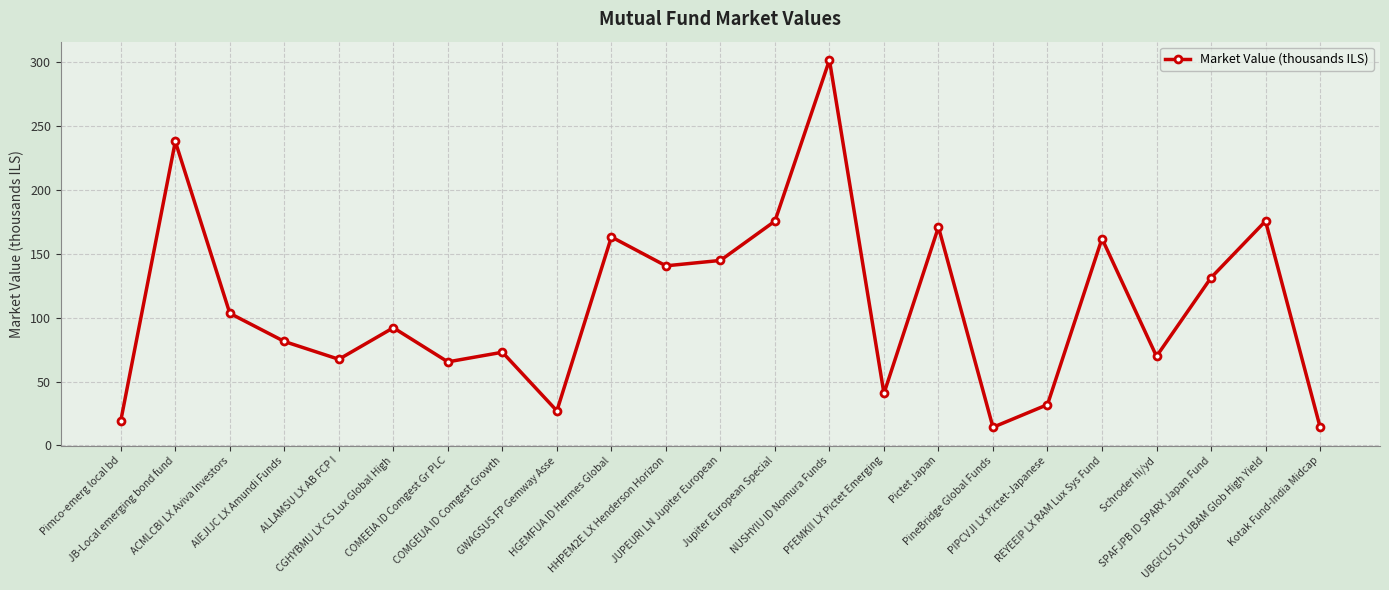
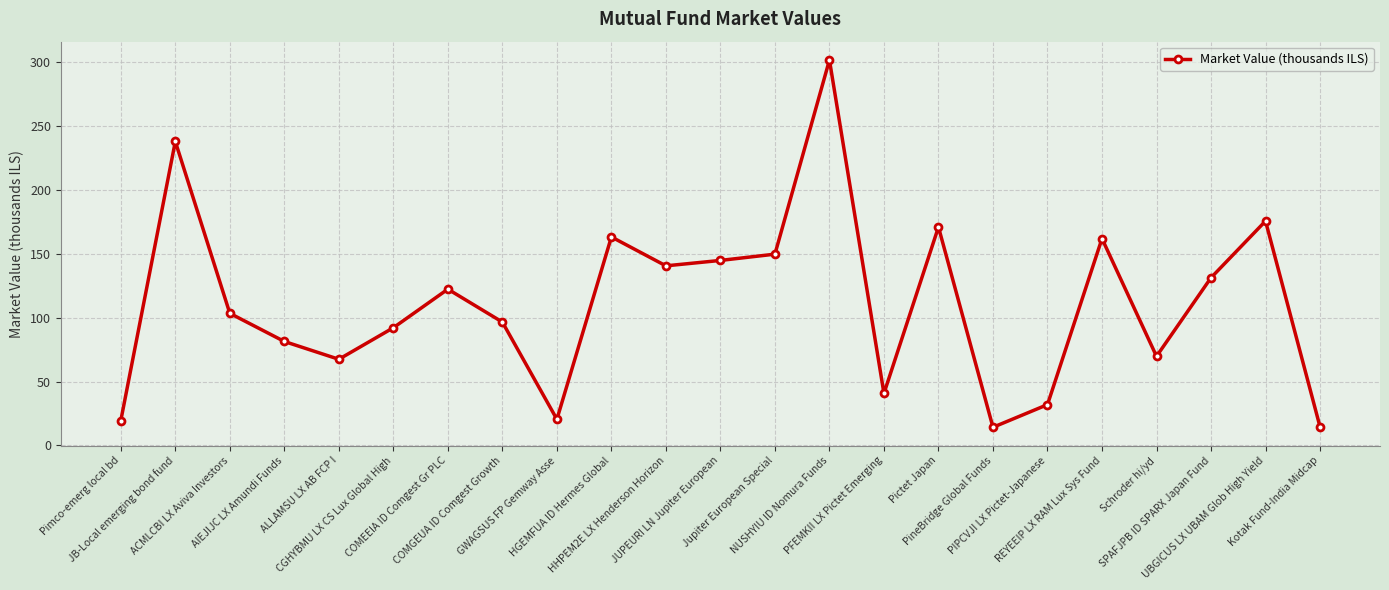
  {
    "Pimco-emerg local bd": 19,
    "JB-Local emerging bond fund": 238,
    "ACMLCBI LX Aviva Investors": 103,
    "AIEJIJC LX Amundi Funds": 81,
    "ALLAMSU LX AB FCP I": 67,
    "CGHYBMU LX CS Lux Global High": 92,
-   "COMEEIA ID Comgest Gr PLC": 65,
-   "COMGEUA ID Comgest Growth": 73,
-   "GWAGSUS FP Gemway Asse": 27,
+   "COMEEIA ID Comgest Gr PLC": 122,
+   "COMGEUA ID Comgest Growth": 97,
+   "GWAGSUS FP Gemway Asse": 20,
    "HGEMFUA ID Hermes Global": 163,
    "HHPEM2E LX Henderson Horizon": 141,
    "JUPEURI LN Jupiter European": 145,
-   "Jupiter European Special": 176,
+   "Jupiter European Special": 150,
    "NUSHYIU ID Nomura Funds": 302,
    "PFEMKII LX Pictet Emerging": 41,
    "Pictet Japan": 171,
    "PineBridge Global Funds": 14,
    "PIPCVJI LX Pictet-Japanese": 32,
    "REYEEIP LX RAM Lux Sys Fund": 162,
    "Schroder hi/yd": 70,
    "SPAFJPB ID SPARX Japan Fund": 131,
    "UBGICUS LX UBAM Glob High Yield": 176,
    "Kotak Fund-India Midcap": 15
  }
